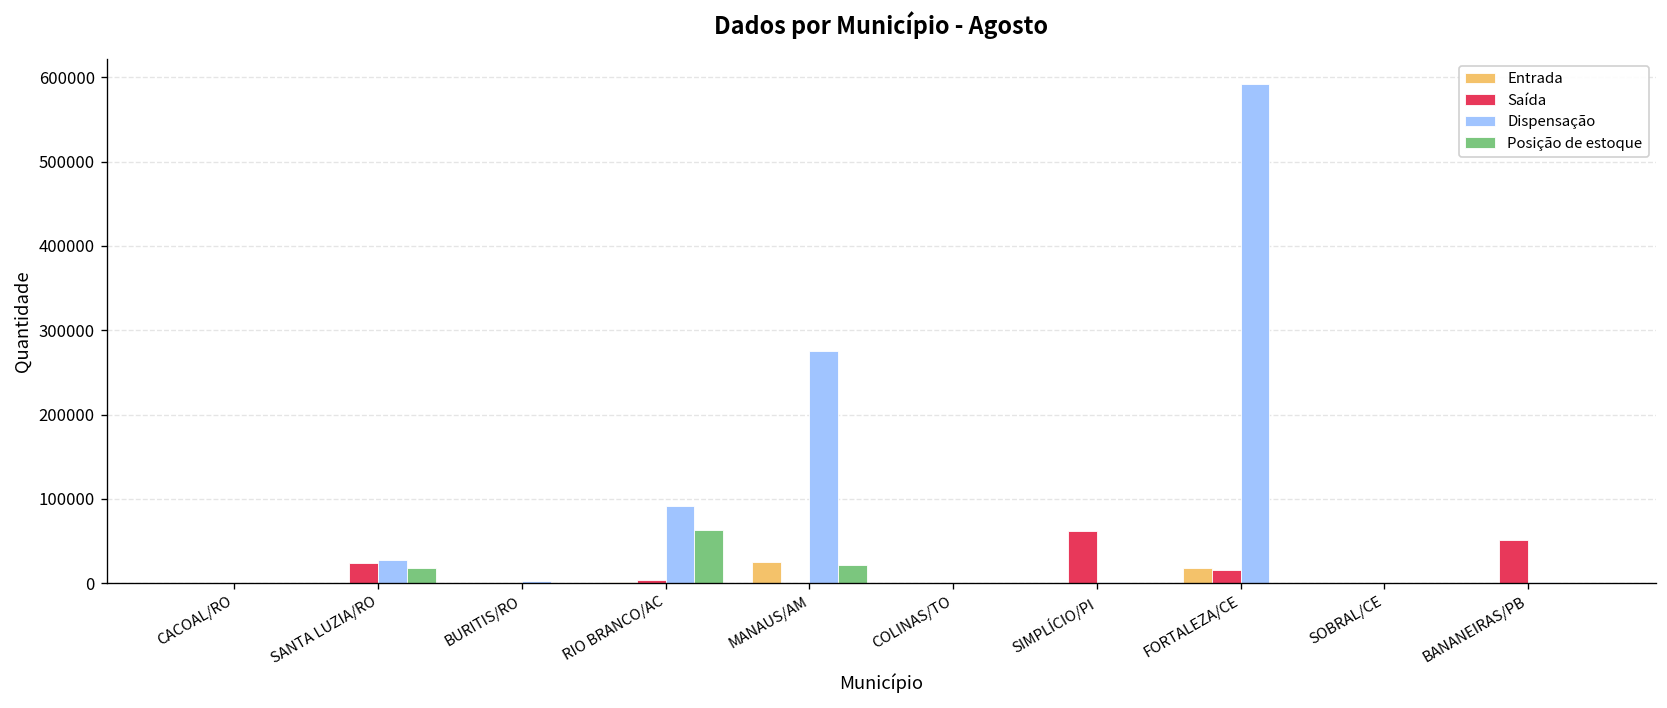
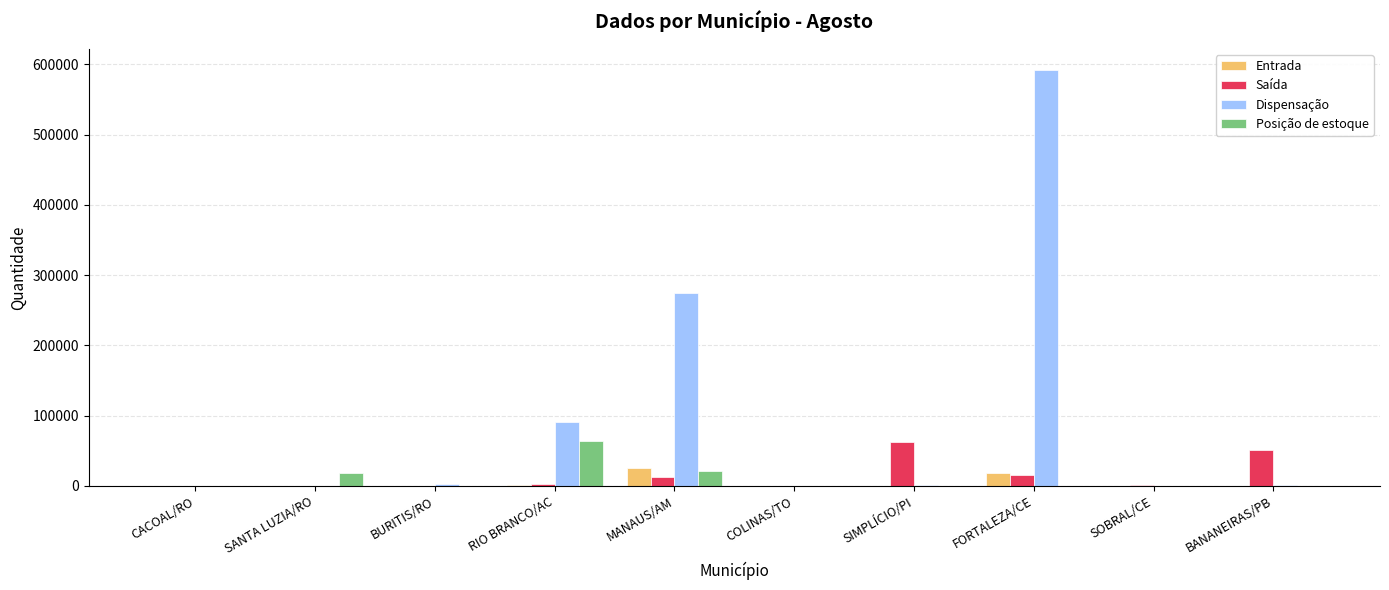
  {
    "Entrada": {
      "CACOAL/RO": 0,
      "MANAUS/AM": 30000,
      "COLINAS/TO": 0,
      "FORTALEZA/CE": 20000
    },
    "Saída": {
      "CACOAL/RO": 0,
-     "SANTA LUZIA/RO": 20000,
-     "MANAUS/AM": 0,
+     "SANTA LUZIA/RO": 0,
+     "MANAUS/AM": 10000,
      "COLINAS/TO": 0,
      "SIMPLÍCIO/PI": 60000,
      "FORTALEZA/CE": 20000,
      "BANANEIRAS/PB": 50000
    },
    "Dispensação": {
      "CACOAL/RO": 0,
-     "SANTA LUZIA/RO": 30000,
+     "SANTA LUZIA/RO": 0,
      "RIO BRANCO/AC": 90000,
      "MANAUS/AM": 270000,
      "COLINAS/TO": 0,
      "FORTALEZA/CE": 590000
    },
    "Posição de estoque": {
      "CACOAL/RO": 0,
      "SANTA LUZIA/RO": 20000,
      "RIO BRANCO/AC": 60000,
      "MANAUS/AM": 20000,
      "COLINAS/TO": 0,
      "SIMPLÍCIO/PI": 0,
      "FORTALEZA/CE": 0,
      "SOBRAL/CE": 0,
      "BANANEIRAS/PB": 0
    }
  }
